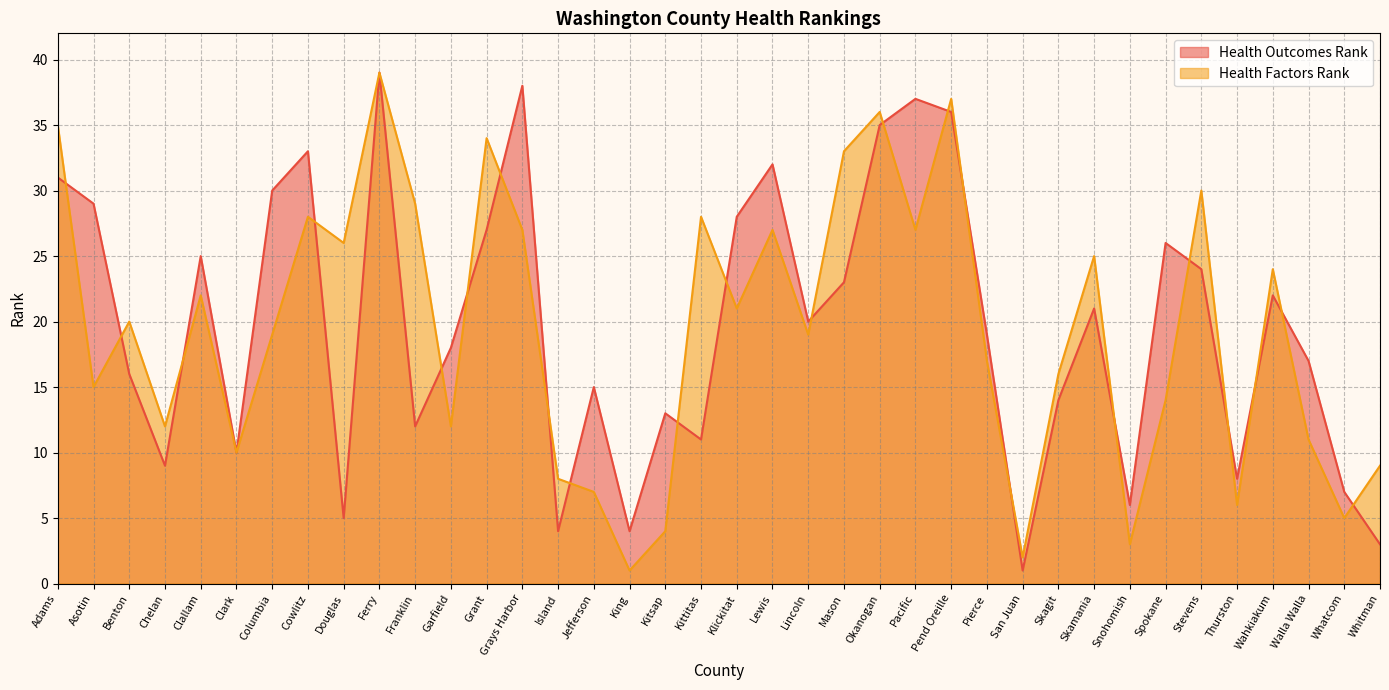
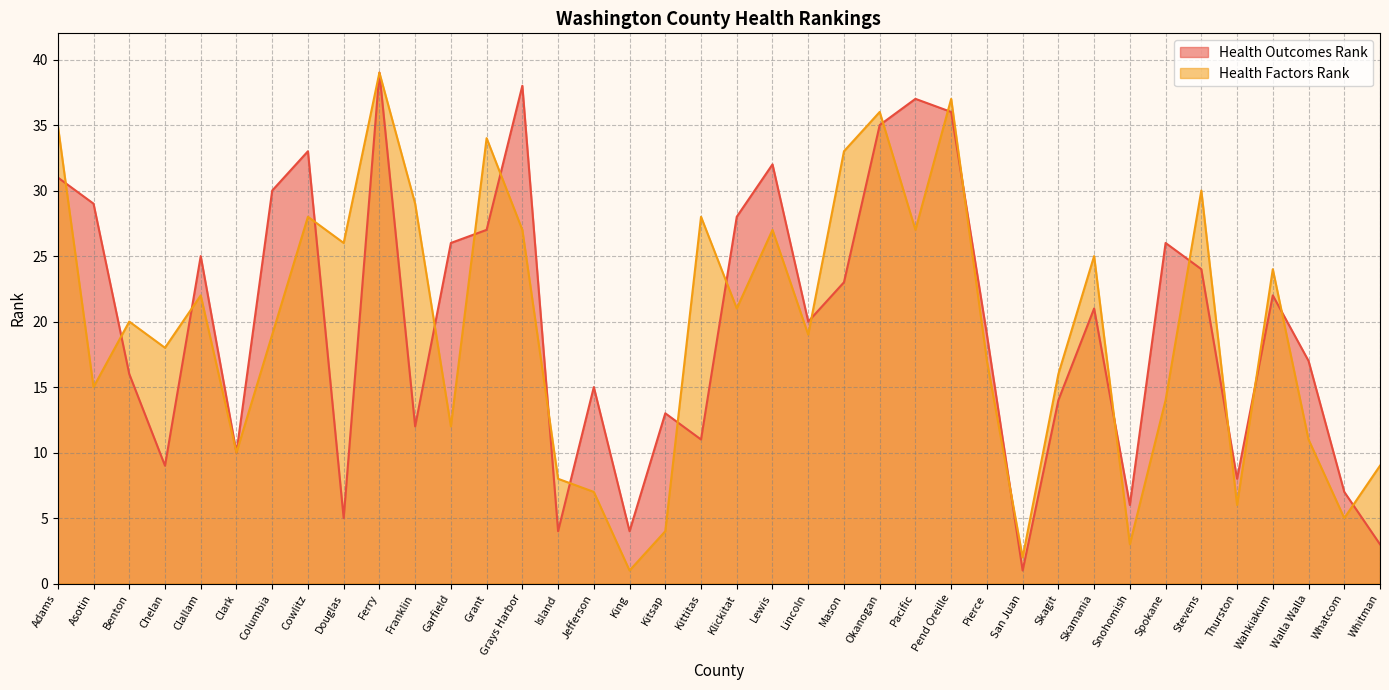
  {
    "Health Outcomes Rank": {
      "Adams": 31,
      "Asotin": 29,
      "Benton": 16,
      "Chelan": 9,
      "Clallam": 25,
      "Columbia": 30,
      "Cowlitz": 33,
      "Douglas": 5,
      "Franklin": 12,
-     "Garfield": 18,
+     "Garfield": 26,
      "Grant": 27,
      "Grays Harbor": 38,
      "Island": 4,
      "Jefferson": 15,
      "King": 4,
      "Kitsap": 13,
      "Kittitas": 11,
      "Klickitat": 28,
      "Lewis": 32,
      "Lincoln": 20,
      "Mason": 23,
      "Okanogan": 35,
      "Pacific": 37,
      "Pend Oreille": 36,
      "Pierce": 19,
      "San Juan": 1,
      "Skagit": 14,
      "Skamania": 21,
      "Snohomish": 6,
      "Spokane": 26,
      "Stevens": 24,
      "Thurston": 8,
      "Wahkiakum": 22,
      "Walla Walla": 17,
      "Whatcom": 7,
      "Whitman": 3
    },
    "Health Factors Rank": {
      "Adams": 35,
      "Asotin": 15,
      "Benton": 20,
-     "Chelan": 12,
+     "Chelan": 18,
      "Clallam": 22,
      "Columbia": 19,
      "Cowlitz": 28,
      "Douglas": 26,
      "Franklin": 29,
      "Garfield": 12,
      "Grant": 34,
      "Grays Harbor": 27,
      "Island": 8,
      "Jefferson": 7,
      "King": 1,
      "Kitsap": 4,
      "Kittitas": 28,
      "Klickitat": 21,
      "Lewis": 27,
      "Lincoln": 19,
      "Mason": 33,
      "Okanogan": 36,
      "Pacific": 27,
      "Pend Oreille": 37,
      "Pierce": 17,
      "San Juan": 2,
      "Skagit": 16,
      "Skamania": 25,
      "Snohomish": 3,
      "Spokane": 14,
      "Stevens": 30,
      "Thurston": 6,
      "Wahkiakum": 24,
      "Walla Walla": 11,
      "Whatcom": 5,
      "Whitman": 9
    }
  }
